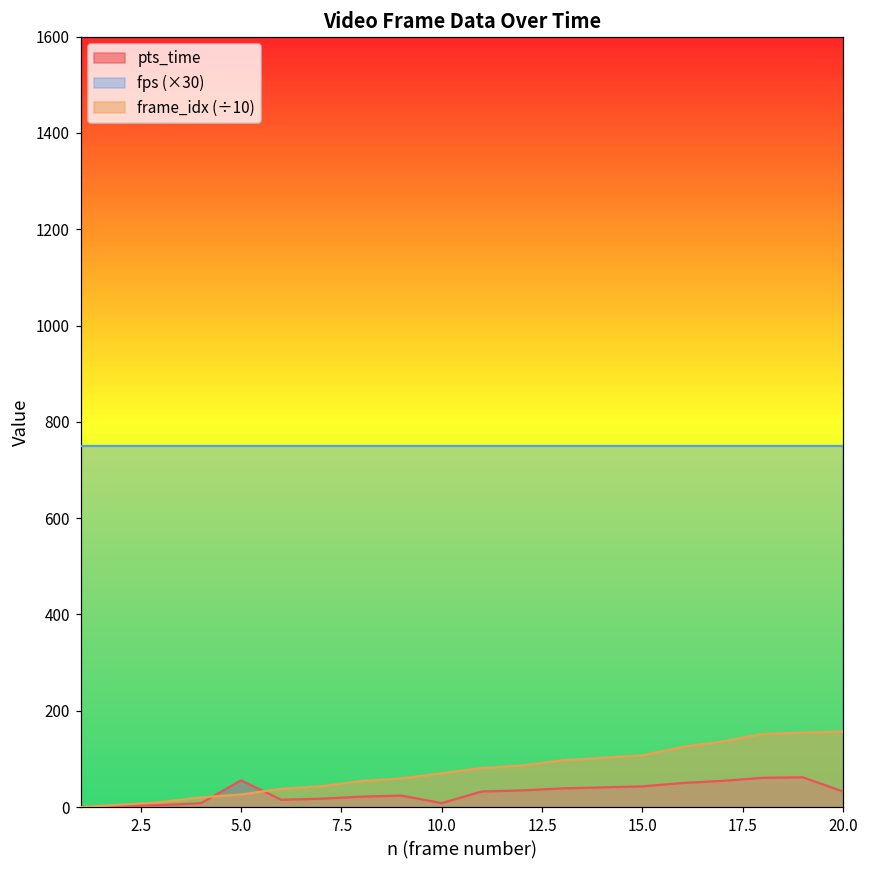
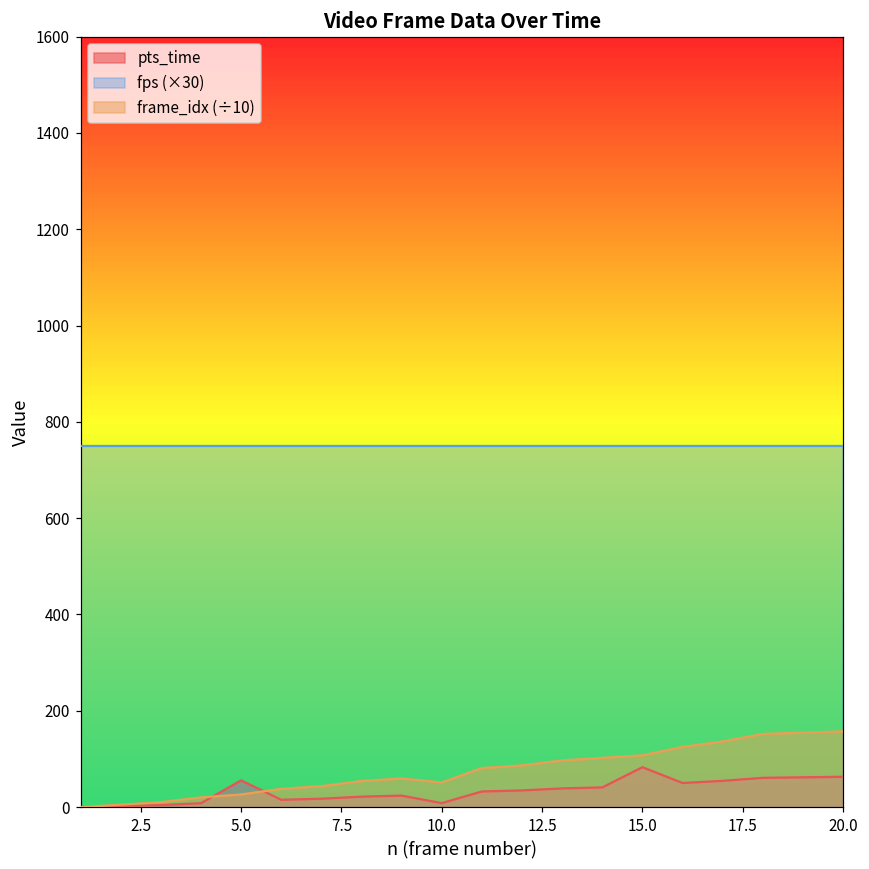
  {
    "pts_time": {
      "5.0": 60,
      "10.0": 10,
-     "15.0": 40,
-     "20.0": 30
+     "15.0": 80,
+     "20.0": 60
    },
    "fps (×30)": {
      "5.0": 750,
      "10.0": 750,
      "15.0": 750,
      "20.0": 750
    },
    "frame_idx (÷10)": {
      "5.0": 30,
-     "10.0": 70,
+     "10.0": 50,
      "15.0": 110,
      "20.0": 160
    }
  }
